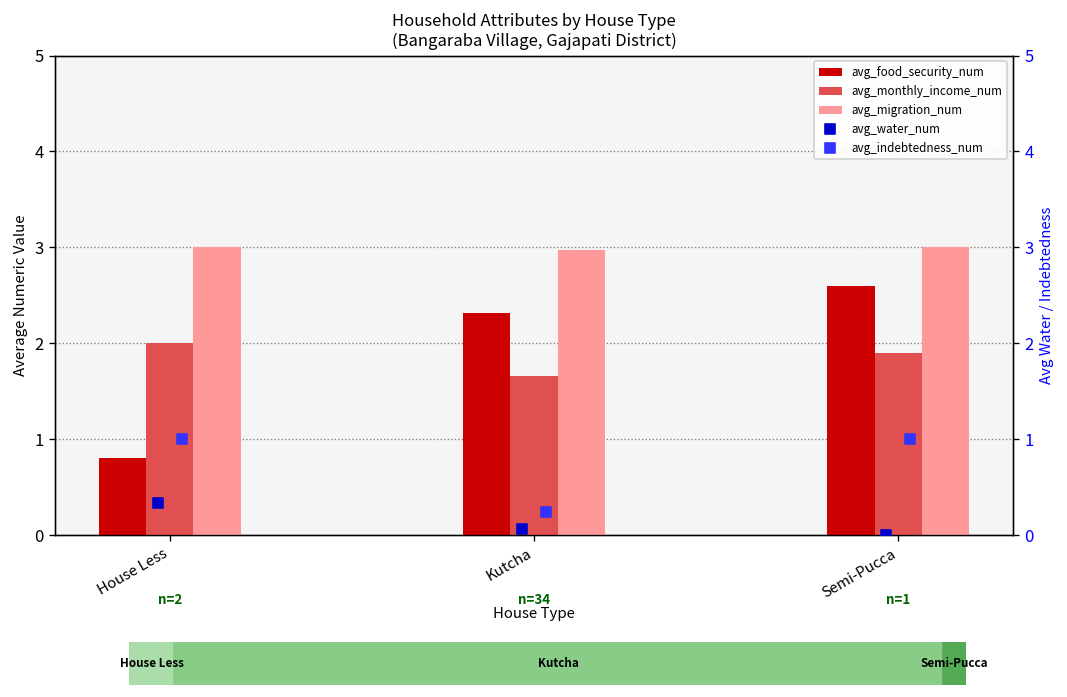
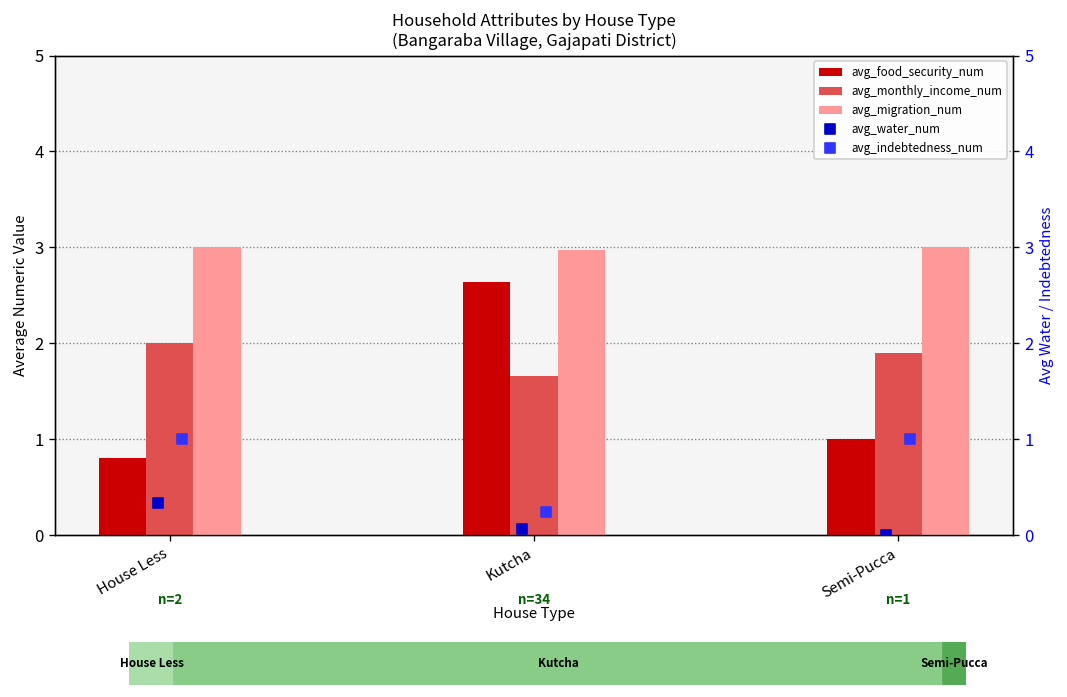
  {
    "avg_food_security_num": {
      "House Less": 0.8,
-     "Kutcha": 2.3,
-     "Semi-Pucca": 2.6
+     "Kutcha": 2.6,
+     "Semi-Pucca": 1.0
    },
    "avg_monthly_income_num": {
      "House Less": 2.0,
      "Kutcha": 1.7,
      "Semi-Pucca": 1.9
    },
    "avg_migration_num": {
      "House Less": 3.0,
      "Kutcha": 3.0,
      "Semi-Pucca": 3.0
    }
  }
